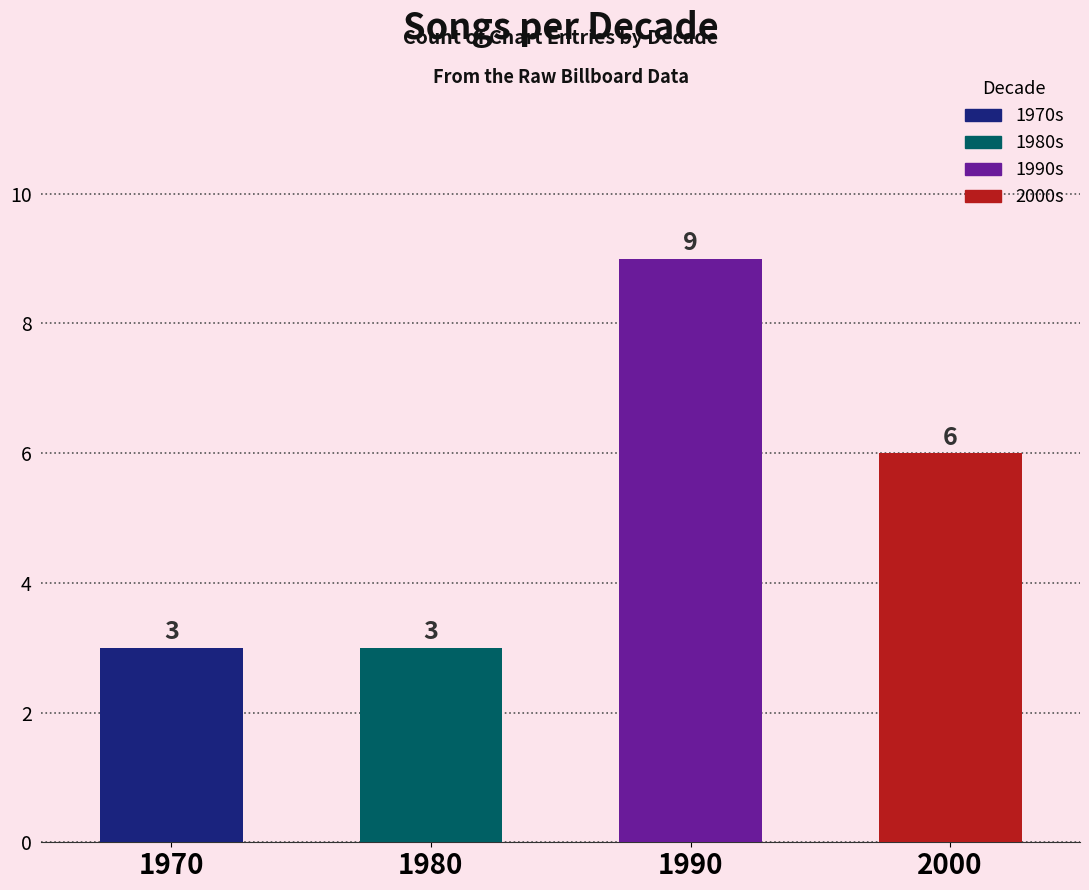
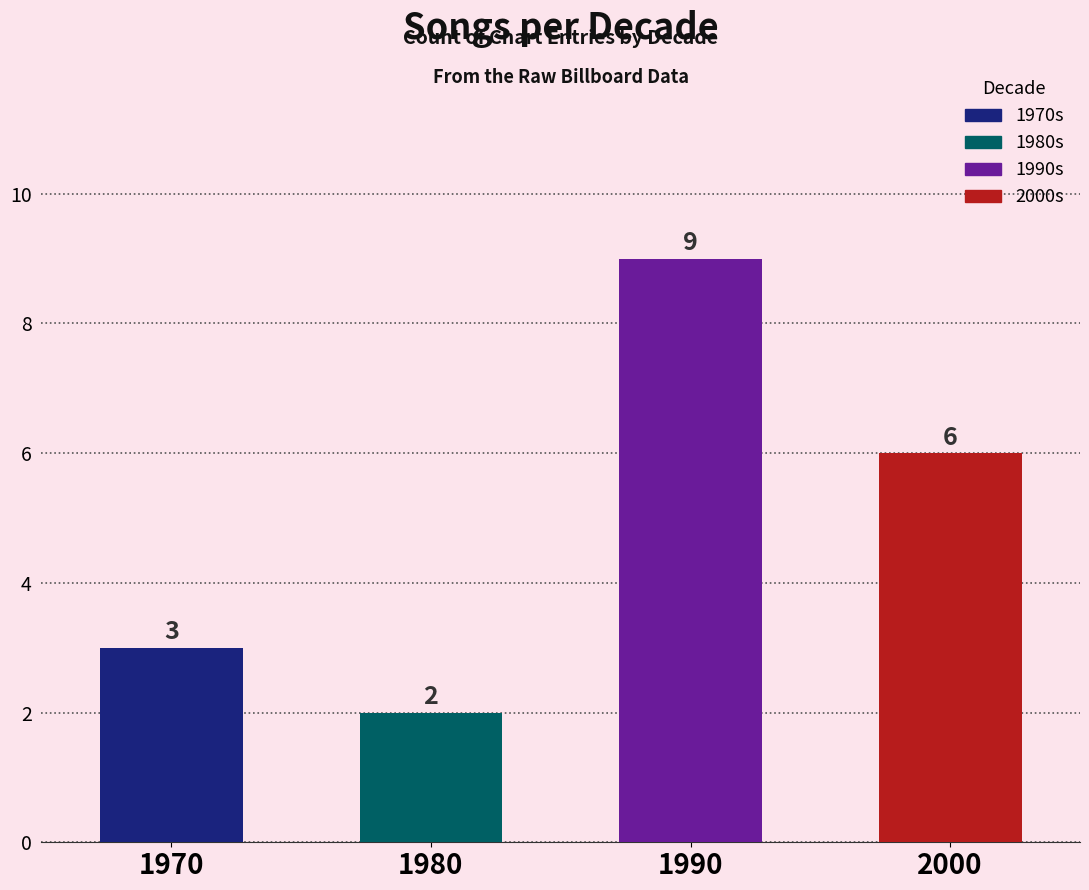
  {
    "1970": 3,
-   "1980": 3,
+   "1980": 2,
    "1990": 9,
    "2000": 6
  }
